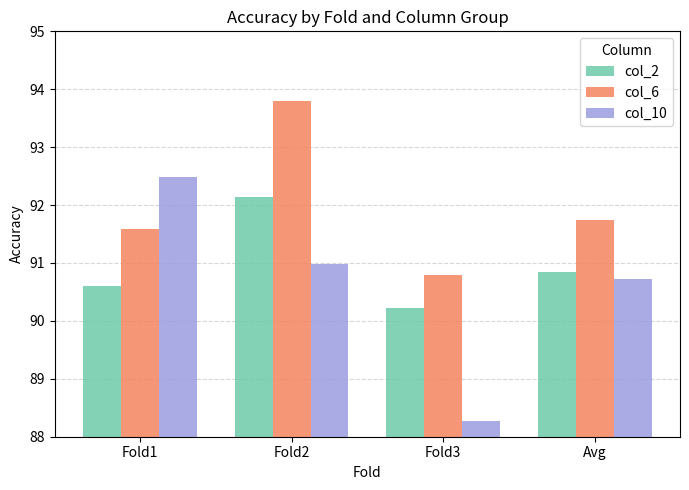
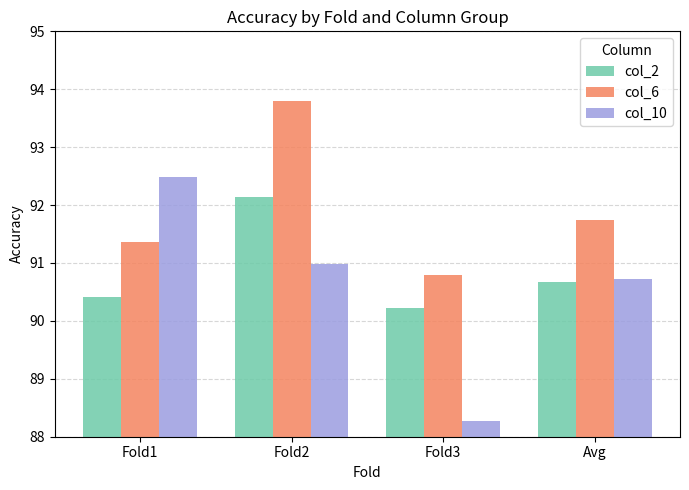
  {
    "col_2": {
-     "Fold1": 90.6,
+     "Fold1": 90.4,
      "Fold2": 92.1,
      "Fold3": 90.2,
-     "Avg": 90.9
+     "Avg": 90.7
    },
    "col_6": {
-     "Fold1": 91.6,
+     "Fold1": 91.4,
      "Fold2": 93.8,
      "Fold3": 90.8,
      "Avg": 91.8
    },
    "col_10": {
      "Fold1": 92.5,
      "Fold2": 91.0,
      "Fold3": 88.3,
      "Avg": 90.7
    }
  }
